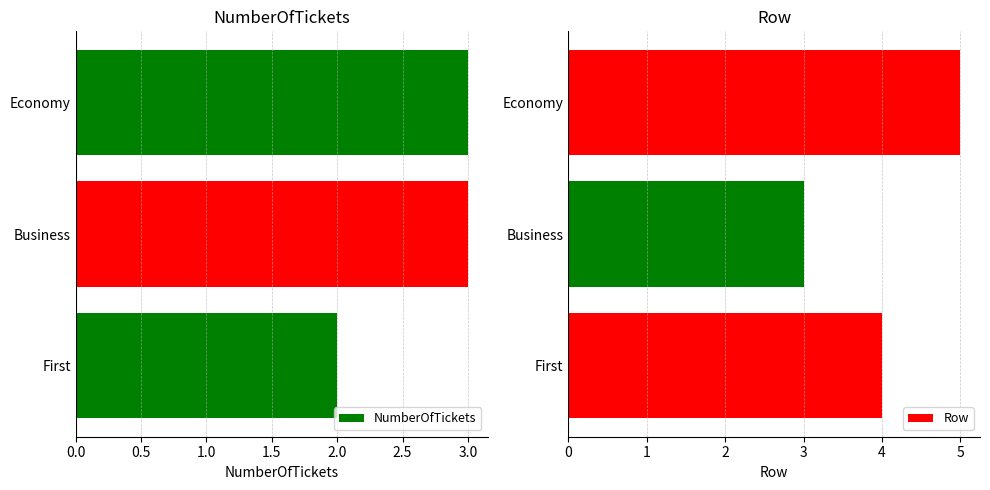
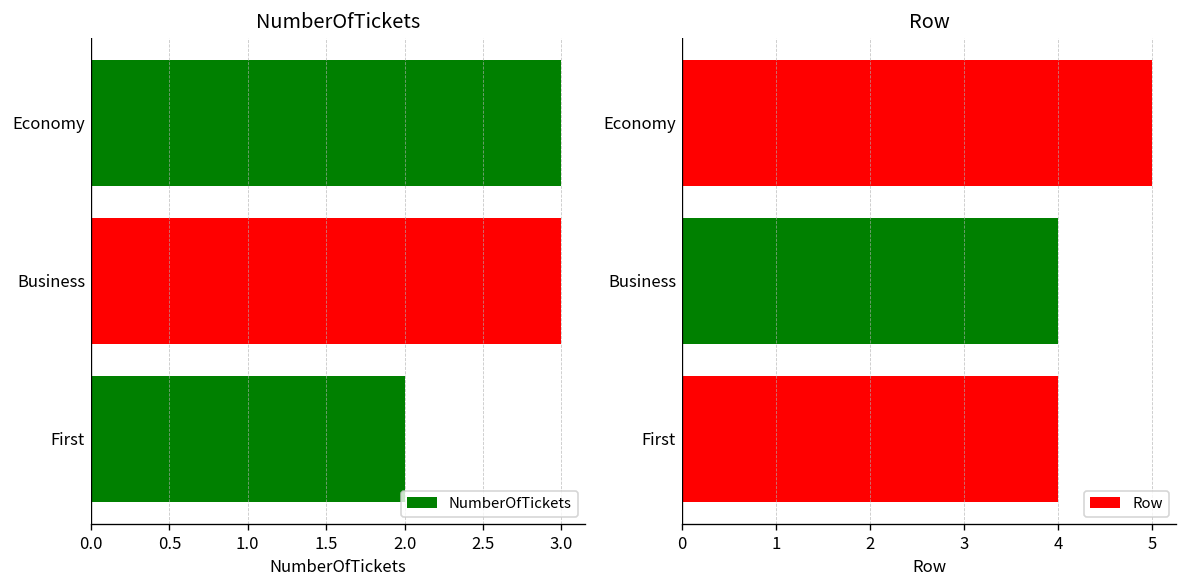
  {
    "NumberOfTickets": {
      "Economy": 3.00,
      "Business": 3.00,
      "First": 2.00
    },
    "Row": {
      "Economy": 5,
-     "Business": 3,
+     "Business": 4,
      "First": 4
    }
  }
